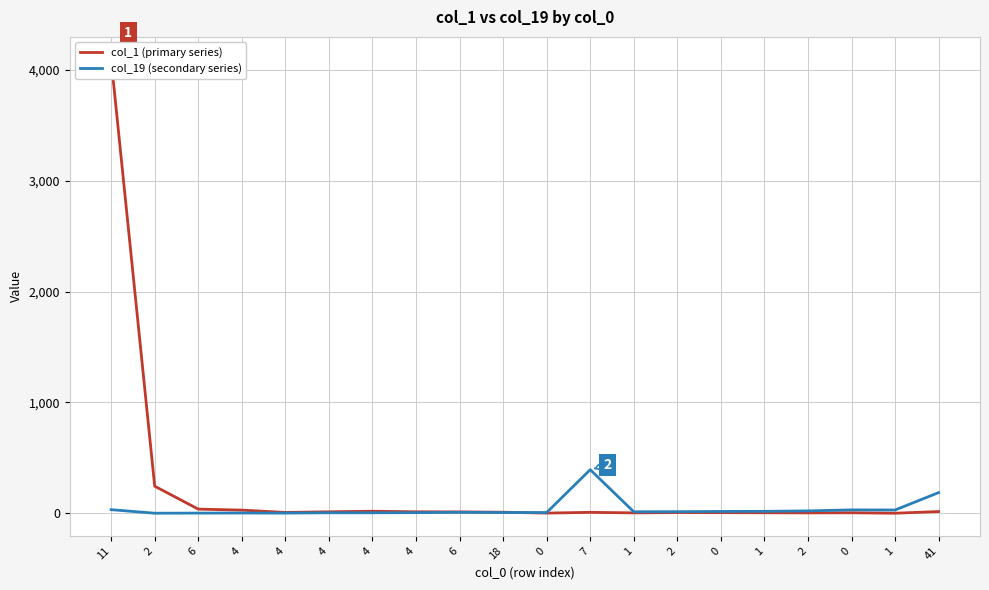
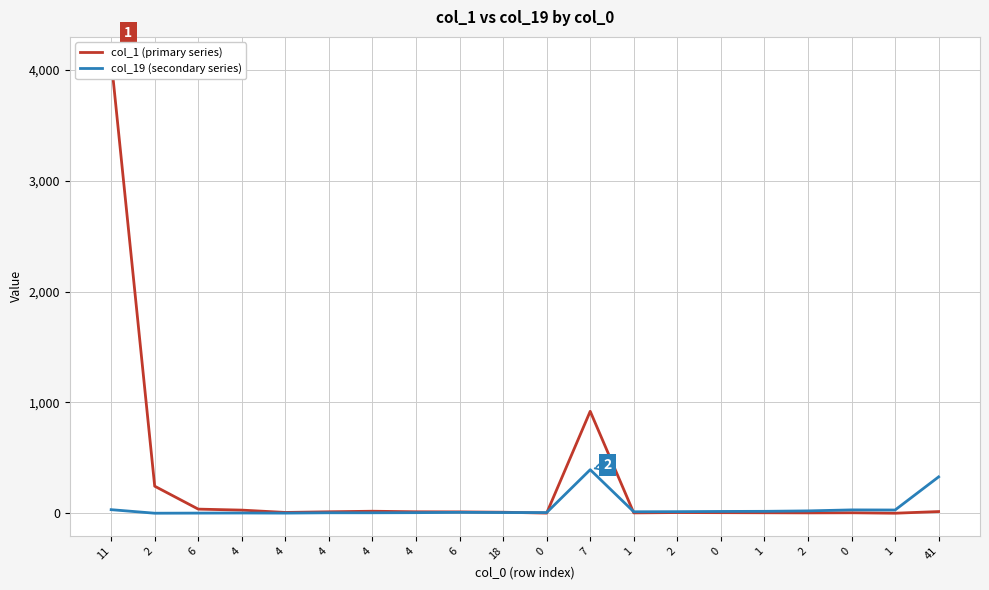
  {
    "col_1 (primary series)": {
-     "7": 10,
+     "7": 920,
      "41": 20
    },
    "col_19 (secondary series)": {
      "11": 30,
-     "41": 190
+     "41": 330
    }
  }
